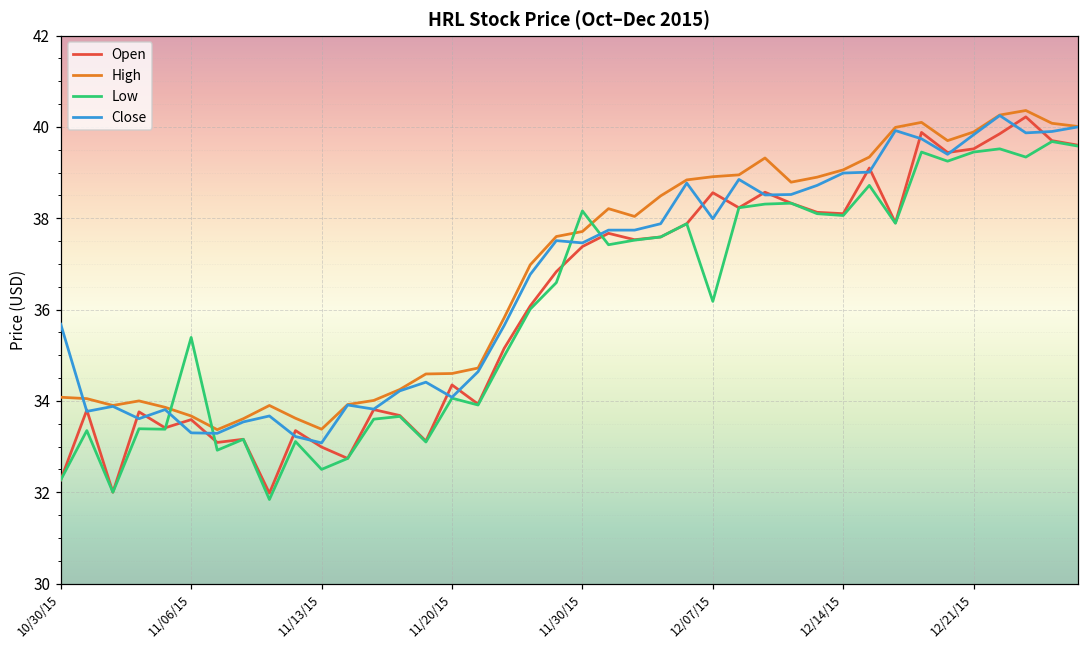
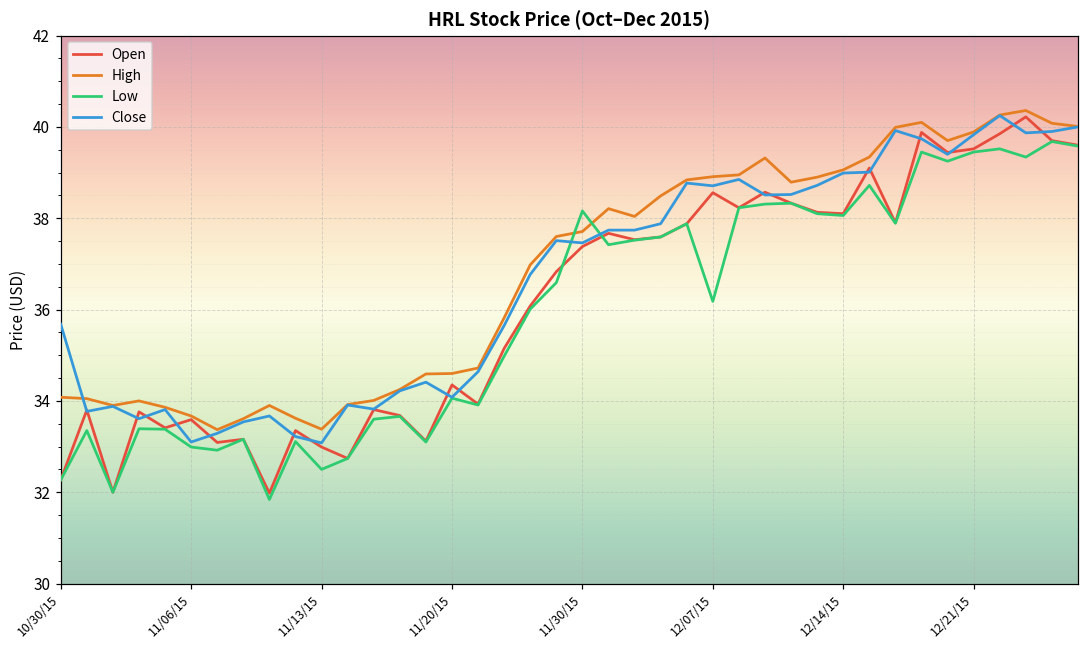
  {
    "Low": {
-     "11/06/15": 35.4,
+     "11/06/15": 33.0,
      "11/13/15": 32.5,
      "11/30/15": 38.2,
      "12/07/15": 36.2,
      "12/21/15": 39.5
    },
    "Close": {
      "10/30/15": 35.7,
-     "11/06/15": 33.3,
+     "11/06/15": 33.1,
      "11/13/15": 33.1,
      "11/30/15": 37.5,
-     "12/07/15": 38.0,
+     "12/07/15": 38.7,
      "12/14/15": 39.0
    }
  }
